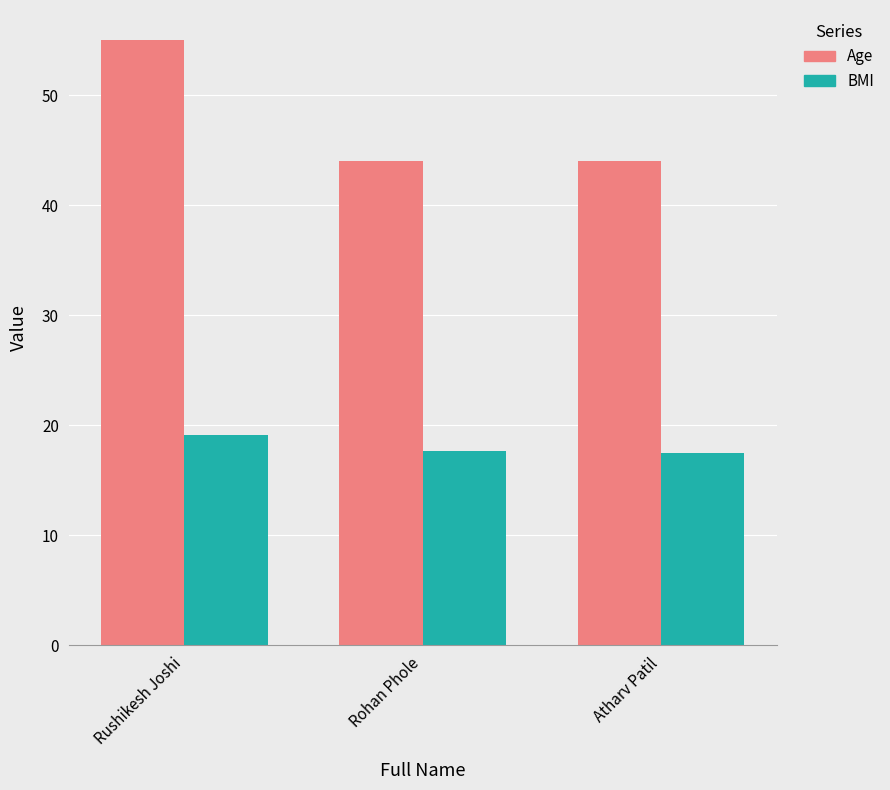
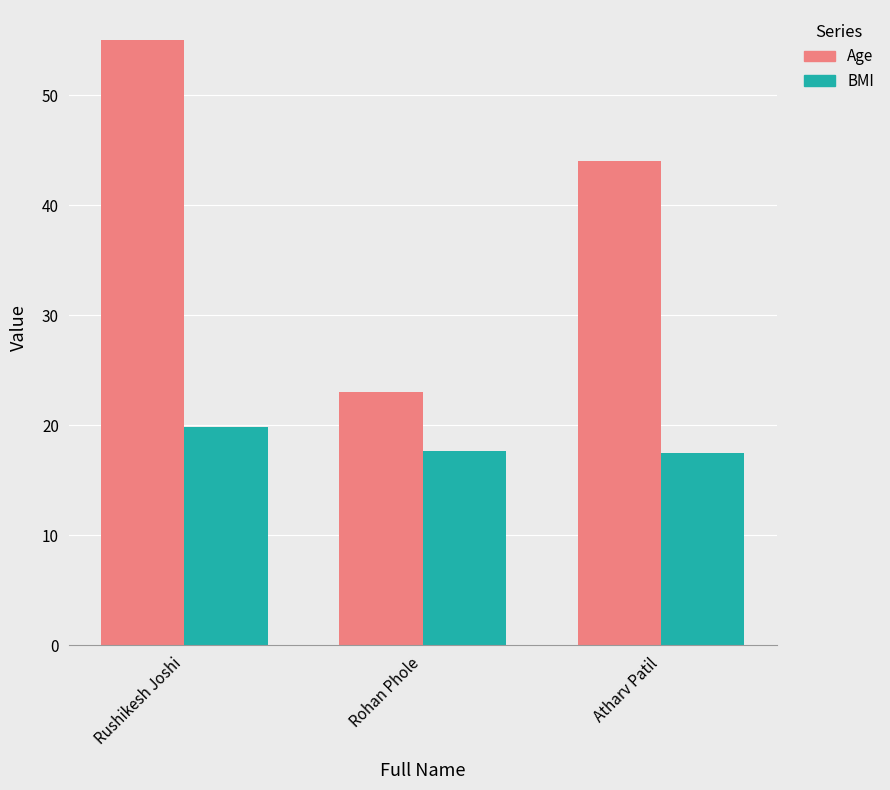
  {
    "Age": {
      "Rushikesh Joshi": 55,
-     "Rohan Phole": 44,
+     "Rohan Phole": 23,
      "Atharv Patil": 44
    },
    "BMI": {
-     "Rushikesh Joshi": 19.1,
+     "Rushikesh Joshi": 19.9,
      "Rohan Phole": 17.7,
      "Atharv Patil": 17.5
    }
  }
